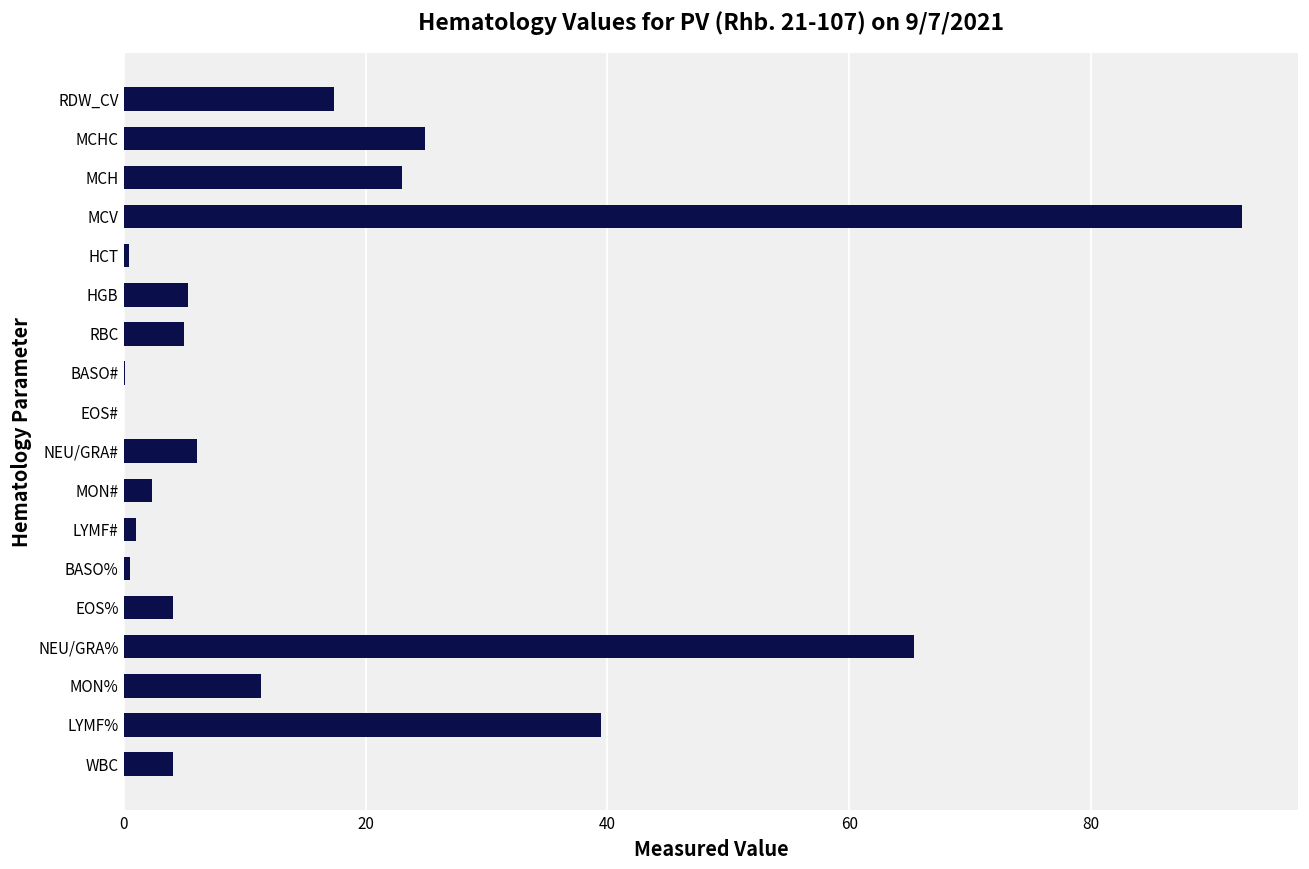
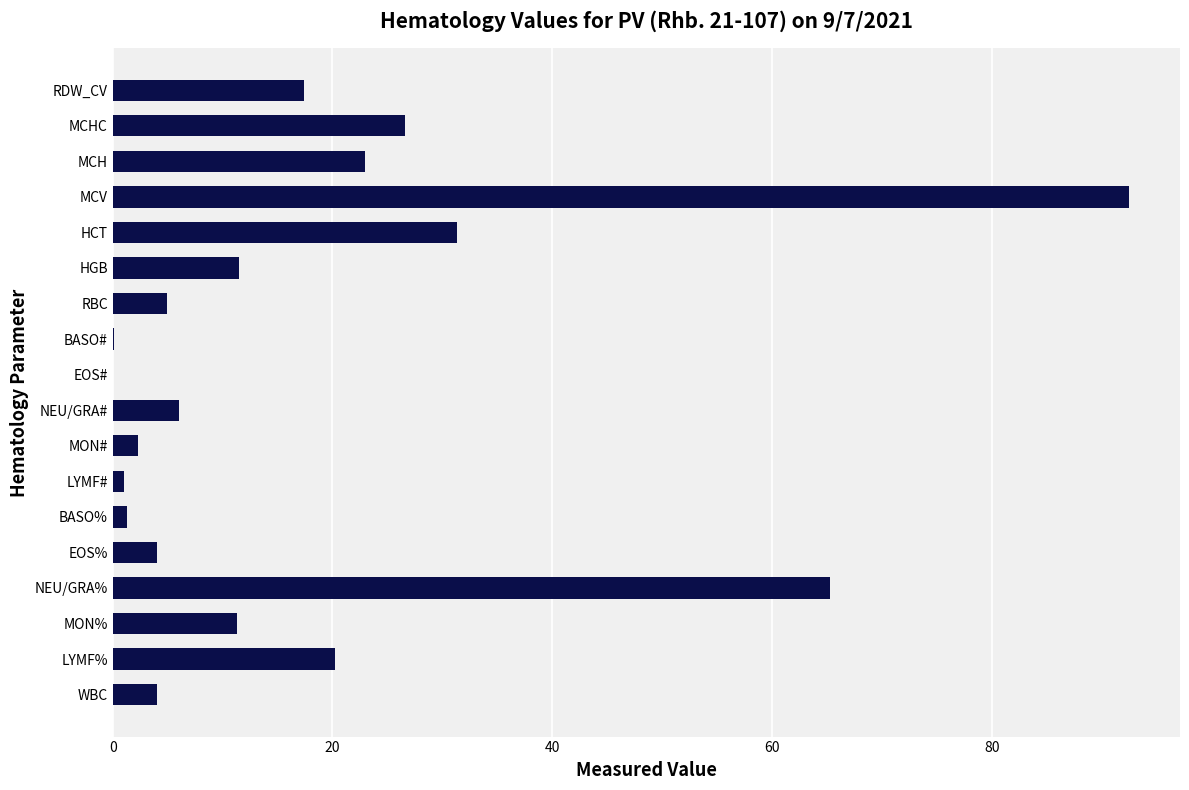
  {
    "RDW_CV": 17.4,
-   "MCHC": 24.9,
+   "MCHC": 26.6,
    "MCH": 23.0,
    "MCV": 92.5,
-   "HCT": 0.5,
-   "HGB": 5.3,
+   "HCT": 31.4,
+   "HGB": 11.5,
    "RBC": 5.0,
    "NEU/GRA#": 6.1,
    "MON#": 2.3,
    "LYMF#": 1.0,
-   "BASO%": 0.5,
+   "BASO%": 1.3,
    "EOS%": 4.1,
    "NEU/GRA%": 65.3,
    "MON%": 11.3,
-   "LYMF%": 39.5,
+   "LYMF%": 20.3,
    "WBC": 4.0
  }
